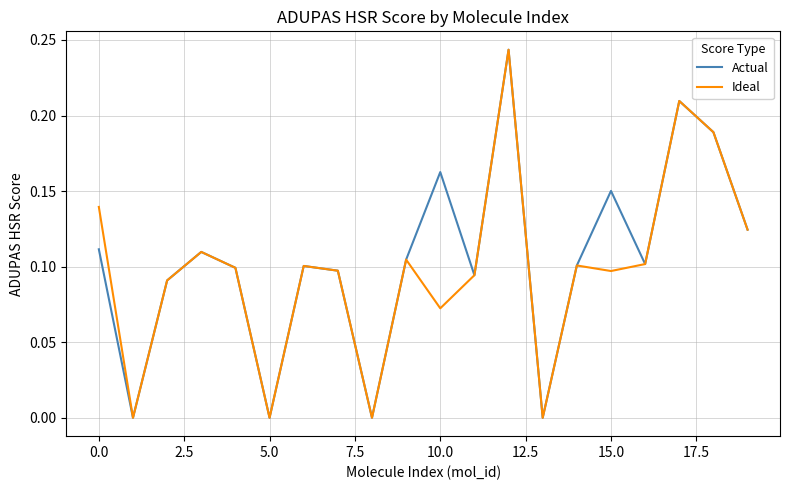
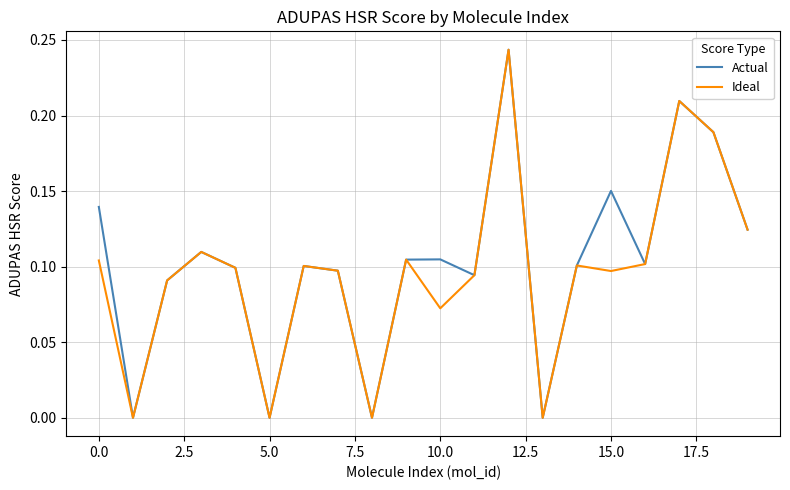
  {
    "Actual": {
-     "0.0": 0.111,
-     "10.0": 0.163,
+     "0.0": 0.140,
+     "10.0": 0.105,
      "15.0": 0.150
    },
    "Ideal": {
-     "0.0": 0.140,
+     "0.0": 0.104,
      "10.0": 0.072,
      "15.0": 0.097
    }
  }
